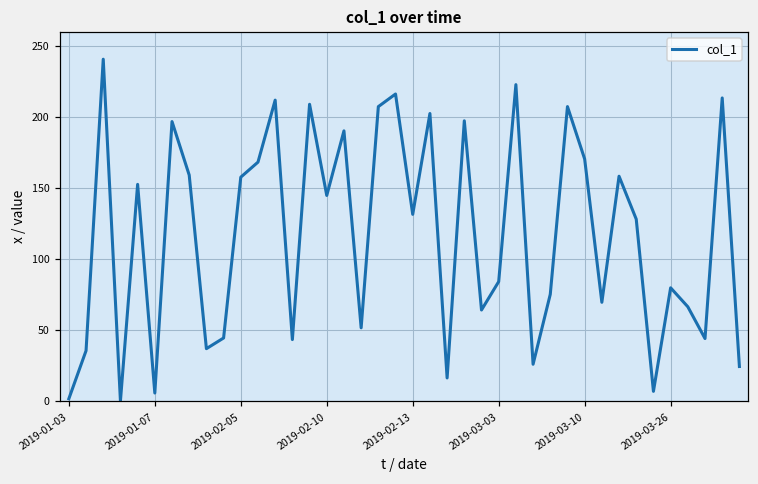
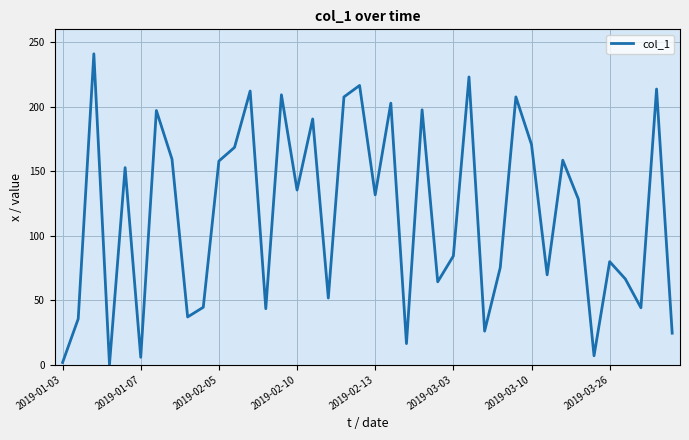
  {
    "2019-01-07": 6,
    "2019-02-05": 158,
-   "2019-02-10": 145
+   "2019-02-10": 135
  }
